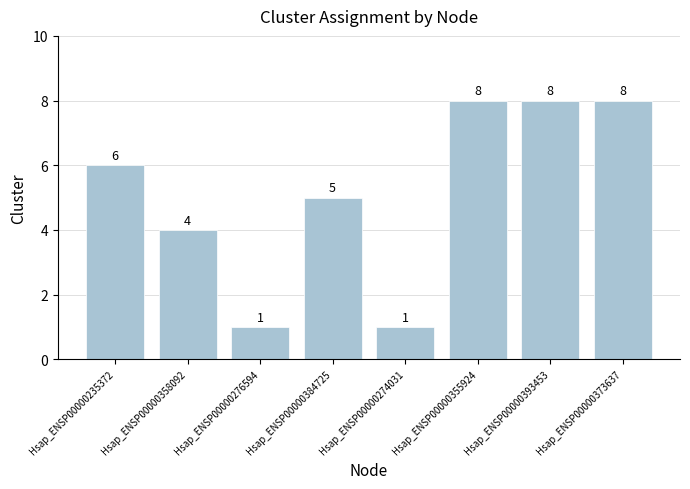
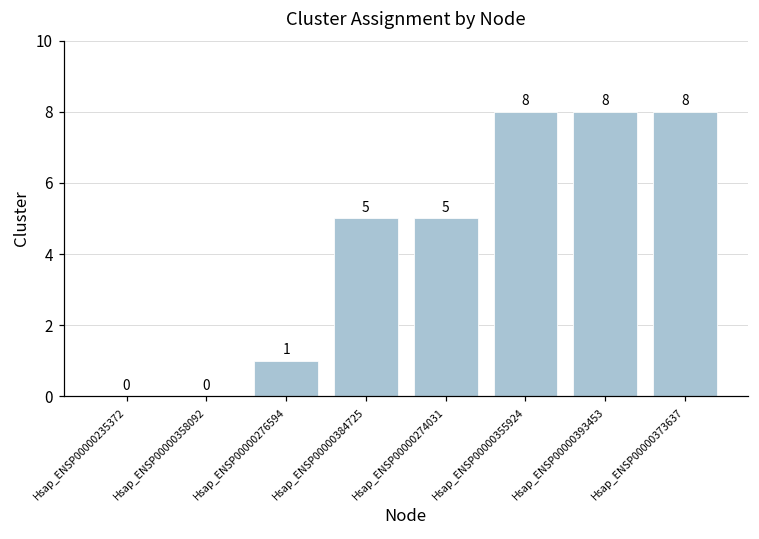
  {
-   "Hsap_ENSP00000235372": 6,
-   "Hsap_ENSP00000358092": 4,
+   "Hsap_ENSP00000235372": 0,
+   "Hsap_ENSP00000358092": 0,
    "Hsap_ENSP00000276594": 1,
    "Hsap_ENSP00000384725": 5,
-   "Hsap_ENSP00000274031": 1,
+   "Hsap_ENSP00000274031": 5,
    "Hsap_ENSP00000355924": 8,
    "Hsap_ENSP00000393453": 8,
    "Hsap_ENSP00000373637": 8
  }
